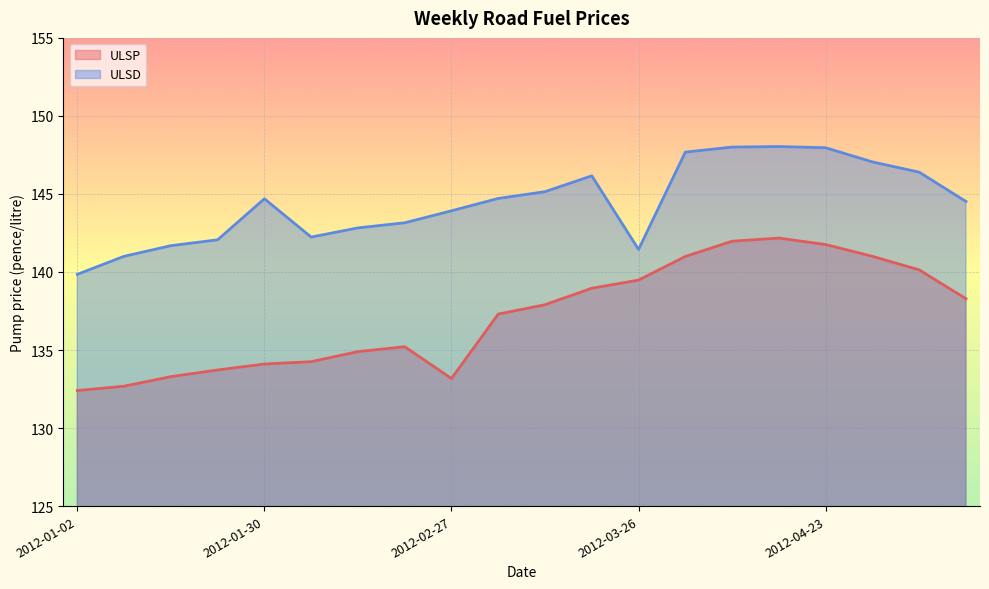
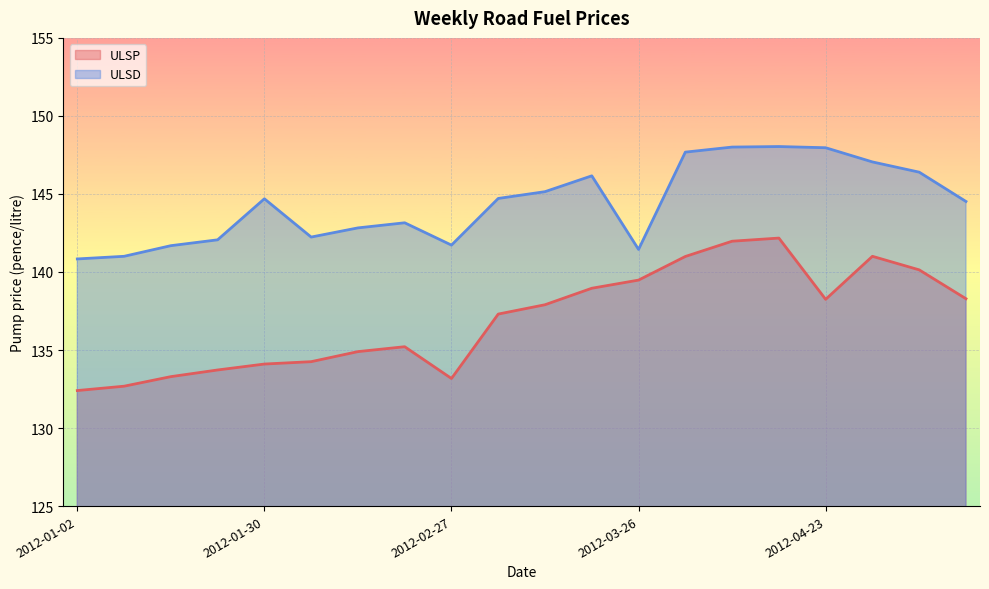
  {
    "ULSP": {
      "2012-01-02": 132.4,
      "2012-01-30": 134.1,
      "2012-02-27": 133.2,
      "2012-03-26": 139.5,
-     "2012-04-23": 141.8
+     "2012-04-23": 138.2
    },
    "ULSD": {
-     "2012-01-02": 139.8,
+     "2012-01-02": 140.8,
      "2012-01-30": 144.7,
-     "2012-02-27": 143.9,
+     "2012-02-27": 141.7,
      "2012-03-26": 141.4,
      "2012-04-23": 148.0
    }
  }
